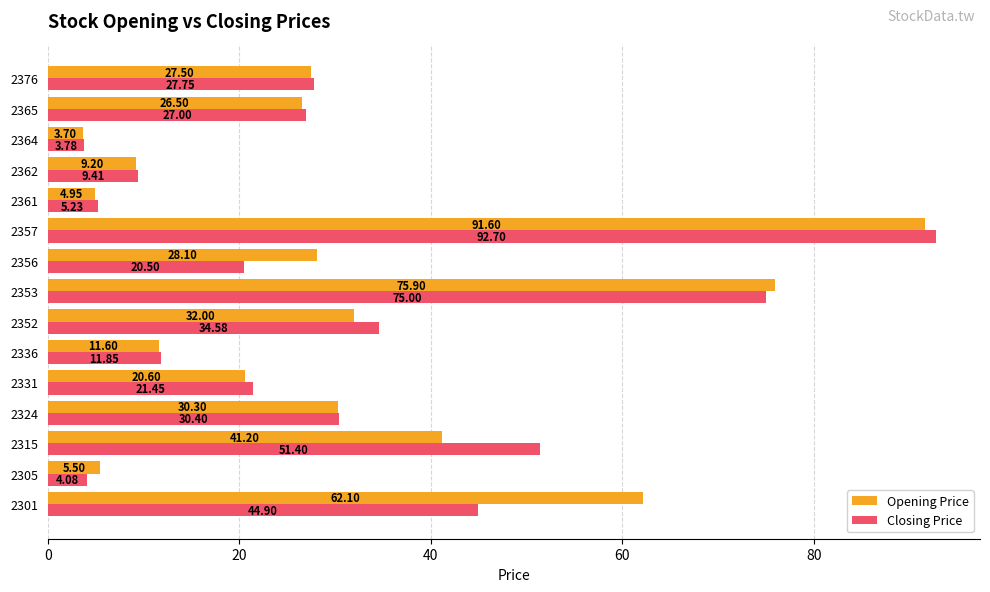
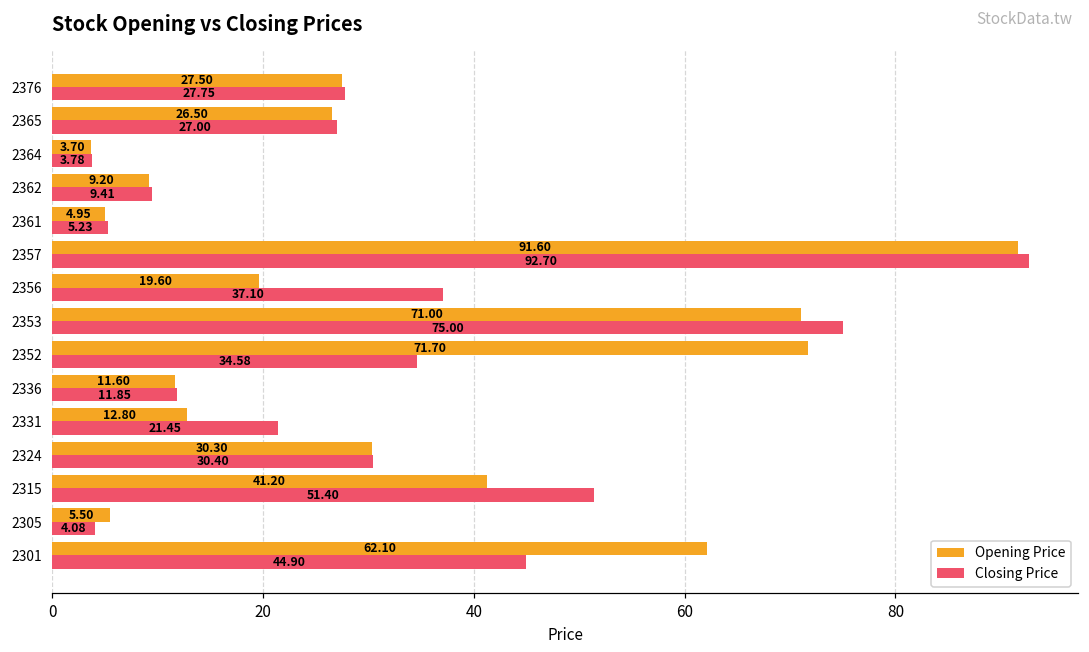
  {
    "Opening Price": {
      "2376": 27.50,
      "2365": 26.50,
      "2364": 3.70,
      "2362": 9.20,
      "2361": 4.95,
      "2357": 91.60,
-     "2356": 28.10,
-     "2353": 75.90,
-     "2352": 32.00,
+     "2356": 19.60,
+     "2353": 71.00,
+     "2352": 71.70,
      "2336": 11.60,
-     "2331": 20.60,
+     "2331": 12.80,
      "2324": 30.30,
      "2315": 41.20,
      "2305": 5.50,
      "2301": 62.10
    },
    "Closing Price": {
      "2376": 27.75,
      "2365": 27.00,
      "2364": 3.78,
      "2362": 9.41,
      "2361": 5.23,
      "2357": 92.70,
-     "2356": 20.50,
+     "2356": 37.10,
      "2353": 75.00,
      "2352": 34.58,
      "2336": 11.85,
      "2331": 21.45,
      "2324": 30.40,
      "2315": 51.40,
      "2305": 4.08,
      "2301": 44.90
    }
  }
